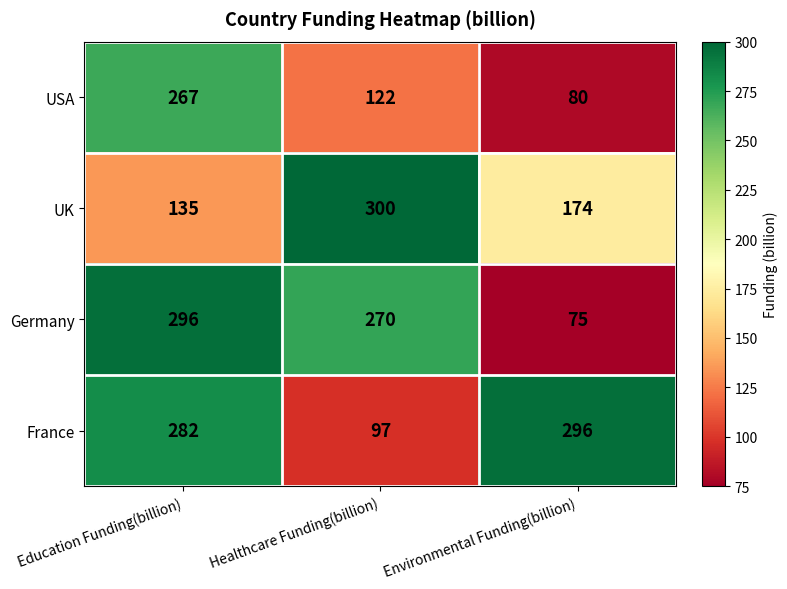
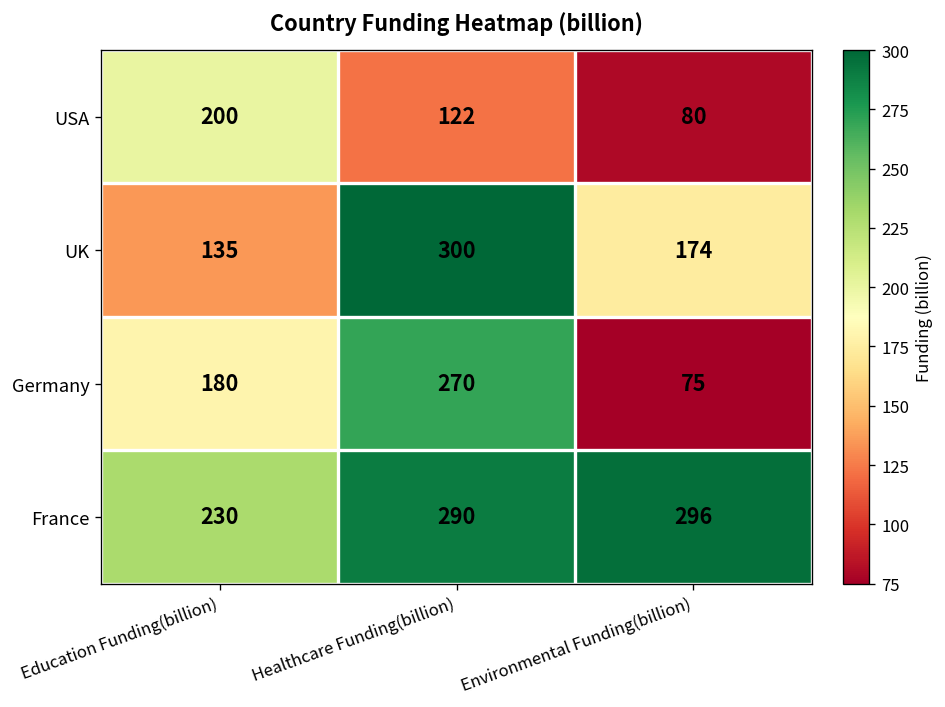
  {
    "USA": {
-     "Education Funding(billion)": 267,
+     "Education Funding(billion)": 200,
      "Healthcare Funding(billion)": 122,
      "Environmental Funding(billion)": 80
    },
    "UK": {
      "Education Funding(billion)": 135,
      "Healthcare Funding(billion)": 300,
      "Environmental Funding(billion)": 174
    },
    "Germany": {
-     "Education Funding(billion)": 296,
+     "Education Funding(billion)": 180,
      "Healthcare Funding(billion)": 270,
      "Environmental Funding(billion)": 75
    },
    "France": {
-     "Education Funding(billion)": 282,
-     "Healthcare Funding(billion)": 97,
+     "Education Funding(billion)": 230,
+     "Healthcare Funding(billion)": 290,
      "Environmental Funding(billion)": 296
    }
  }
